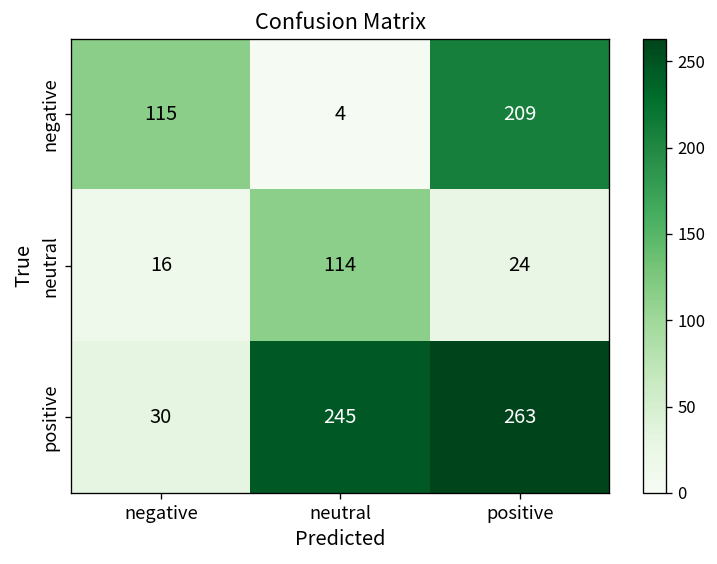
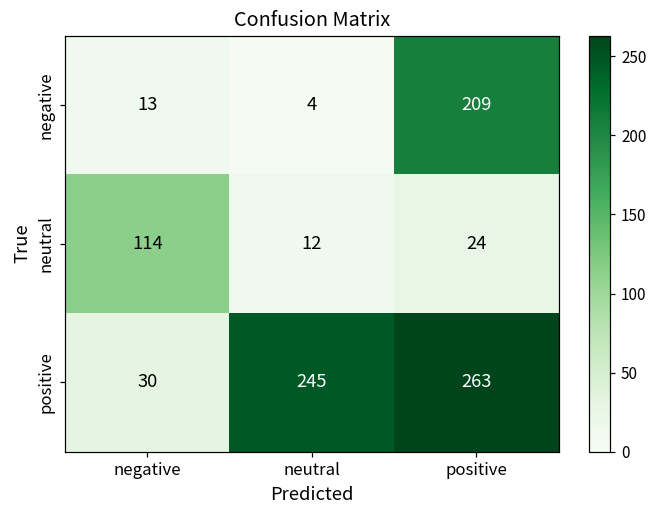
  {
    "negative": {
-     "negative": 115,
+     "negative": 13,
      "neutral": 4,
      "positive": 209
    },
    "neutral": {
-     "negative": 16,
-     "neutral": 114,
+     "negative": 114,
+     "neutral": 12,
      "positive": 24
    },
    "positive": {
      "negative": 30,
      "neutral": 245,
      "positive": 263
    }
  }
